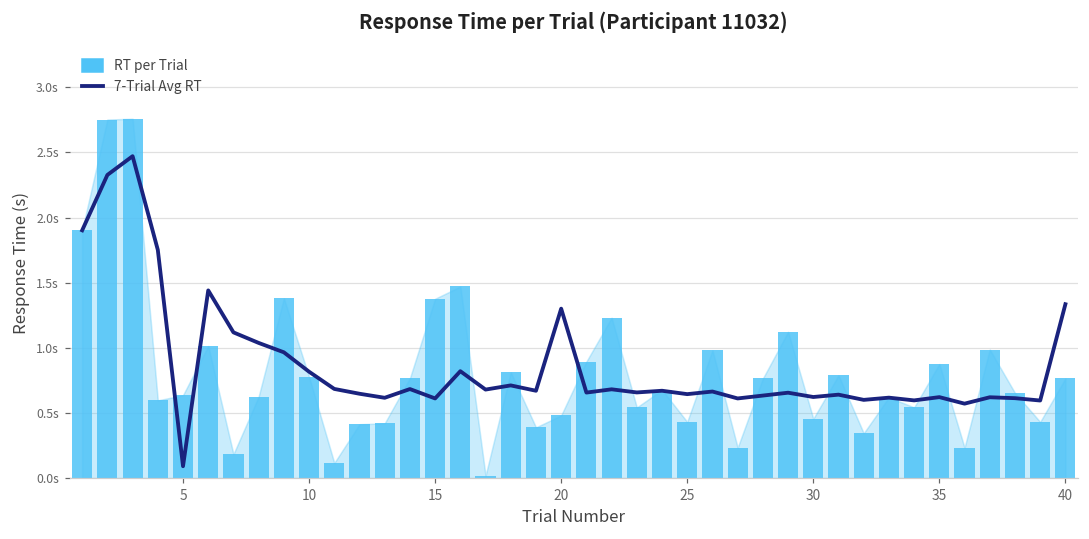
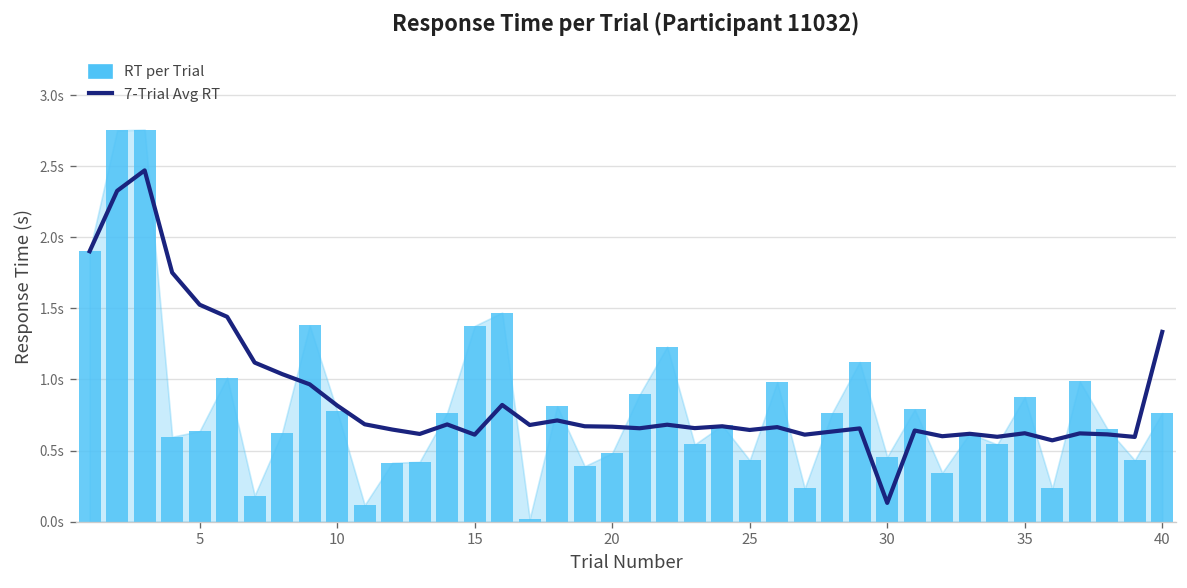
  {
    "7-Trial Avg RT": {
-     "5": "0.09s",
+     "5": "1.53s",
      "10": "0.82s",
      "15": "0.61s",
-     "20": "1.30s",
+     "20": "0.67s",
      "25": "0.65s",
-     "30": "0.62s",
+     "30": "0.13s",
      "35": "0.62s",
      "40": "1.34s"
    }
  }
